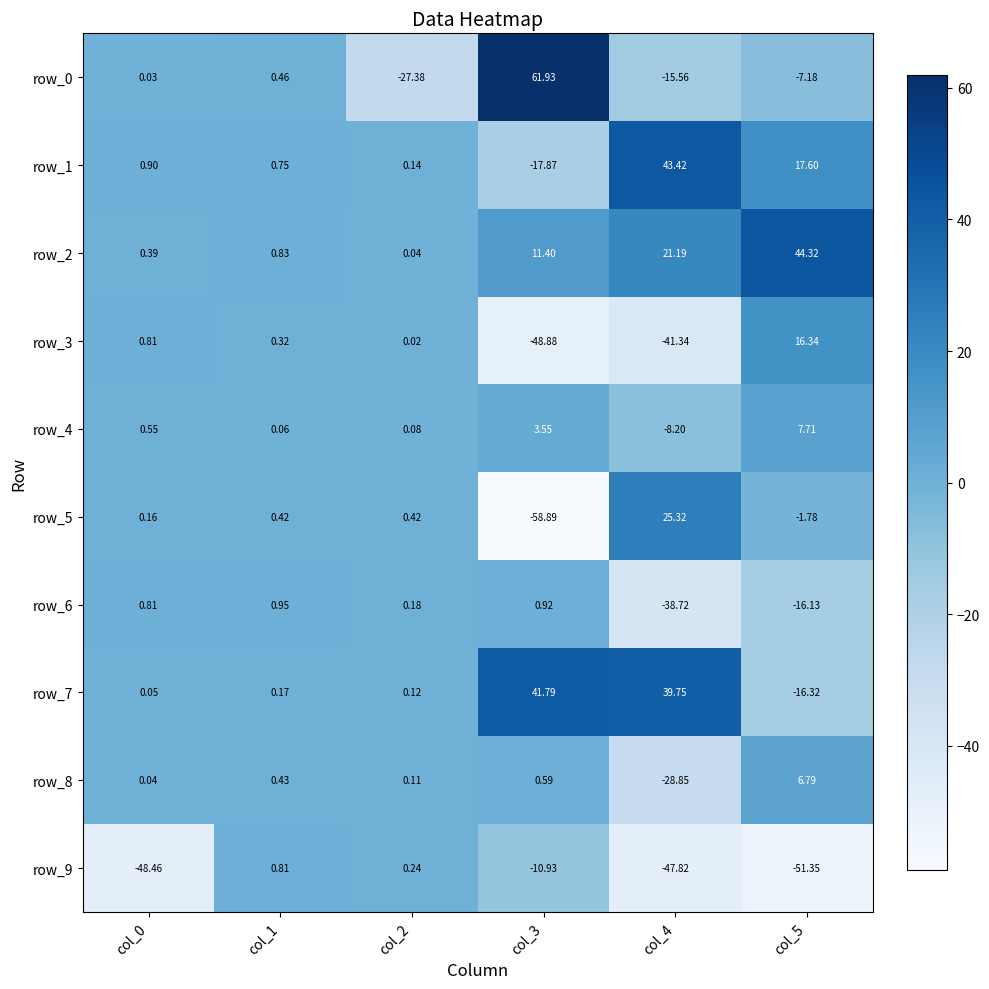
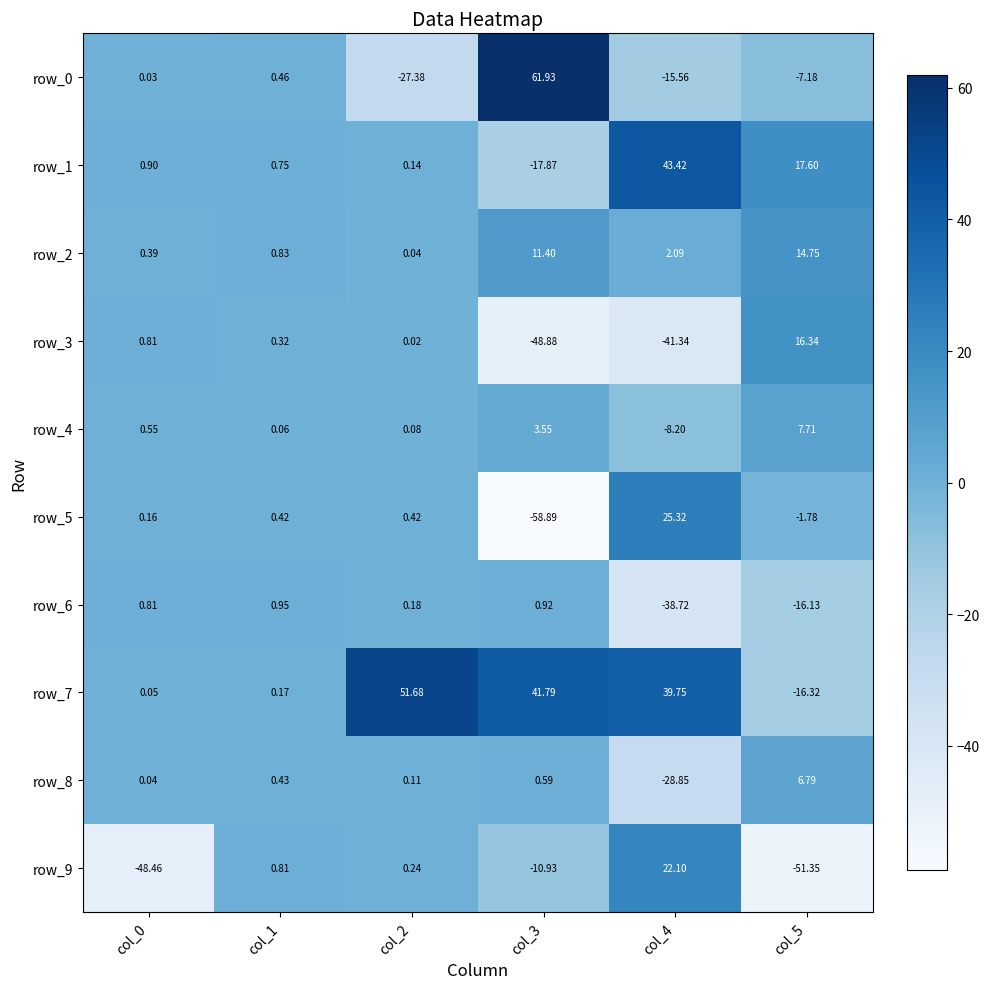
  {
    "row_0": {
      "col_0": 0.03,
      "col_1": 0.46,
      "col_2": -27.38,
      "col_3": 61.93,
      "col_4": -15.56,
      "col_5": -7.18
    },
    "row_1": {
      "col_0": 0.90,
      "col_1": 0.75,
      "col_2": 0.14,
      "col_3": -17.87,
      "col_4": 43.42,
      "col_5": 17.60
    },
    "row_2": {
      "col_0": 0.39,
      "col_1": 0.83,
      "col_2": 0.04,
      "col_3": 11.40,
-     "col_4": 21.19,
-     "col_5": 44.32
+     "col_4": 2.09,
+     "col_5": 14.75
    },
    "row_3": {
      "col_0": 0.81,
      "col_1": 0.32,
      "col_2": 0.02,
      "col_3": -48.88,
      "col_4": -41.34,
      "col_5": 16.34
    },
    "row_4": {
      "col_0": 0.55,
      "col_1": 0.06,
      "col_2": 0.08,
      "col_3": 3.55,
      "col_4": -8.20,
      "col_5": 7.71
    },
    "row_5": {
      "col_0": 0.16,
      "col_1": 0.42,
      "col_2": 0.42,
      "col_3": -58.89,
      "col_4": 25.32,
      "col_5": -1.78
    },
    "row_6": {
      "col_0": 0.81,
      "col_1": 0.95,
      "col_2": 0.18,
      "col_3": 0.92,
      "col_4": -38.72,
      "col_5": -16.13
    },
    "row_7": {
      "col_0": 0.05,
      "col_1": 0.17,
-     "col_2": 0.12,
+     "col_2": 51.68,
      "col_3": 41.79,
      "col_4": 39.75,
      "col_5": -16.32
    },
    "row_8": {
      "col_0": 0.04,
      "col_1": 0.43,
      "col_2": 0.11,
      "col_3": 0.59,
      "col_4": -28.85,
      "col_5": 6.79
    },
    "row_9": {
      "col_0": -48.46,
      "col_1": 0.81,
      "col_2": 0.24,
      "col_3": -10.93,
-     "col_4": -47.82,
+     "col_4": 22.10,
      "col_5": -51.35
    }
  }
